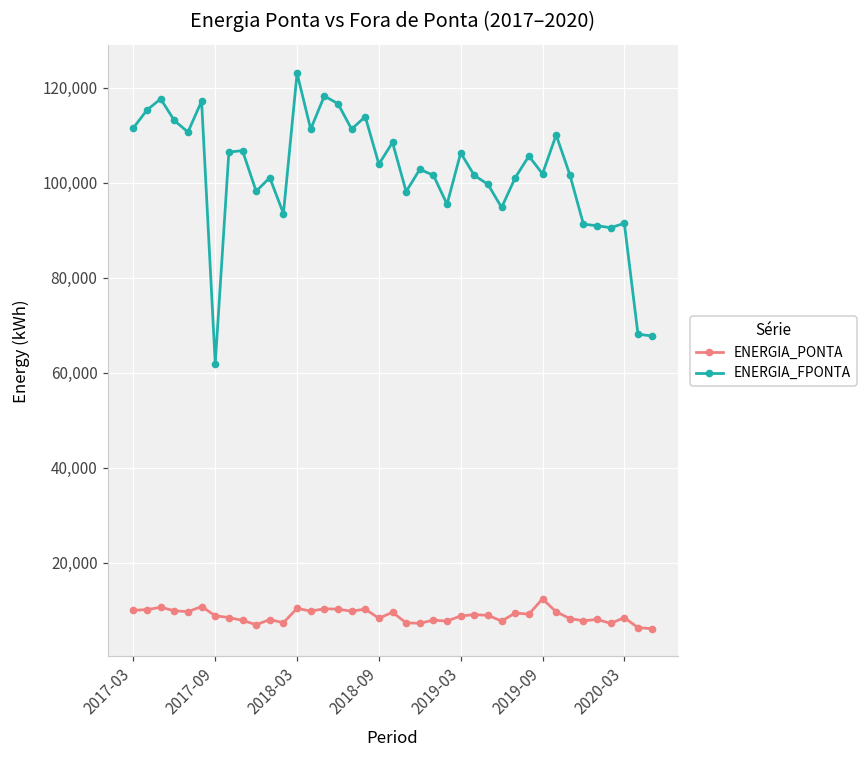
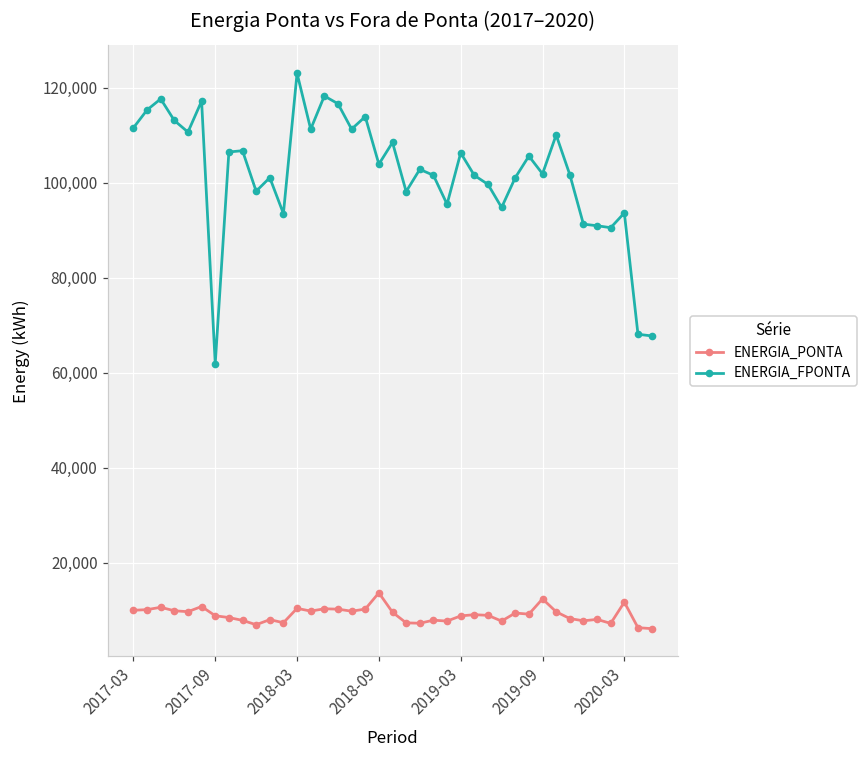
  {
    "ENERGIA_PONTA": {
      "2017-03": "10,000",
      "2017-09": "9,000",
      "2018-03": "10,000",
-     "2018-09": "8,000",
+     "2018-09": "14,000",
      "2019-03": "9,000",
      "2019-09": "12,000",
-     "2020-03": "8,000"
+     "2020-03": "12,000"
    },
    "ENERGIA_FPONTA": {
      "2017-03": "112,000",
      "2017-09": "62,000",
      "2018-03": "123,000",
      "2018-09": "104,000",
      "2019-03": "106,000",
      "2019-09": "102,000",
-     "2020-03": "92,000"
+     "2020-03": "94,000"
    }
  }
